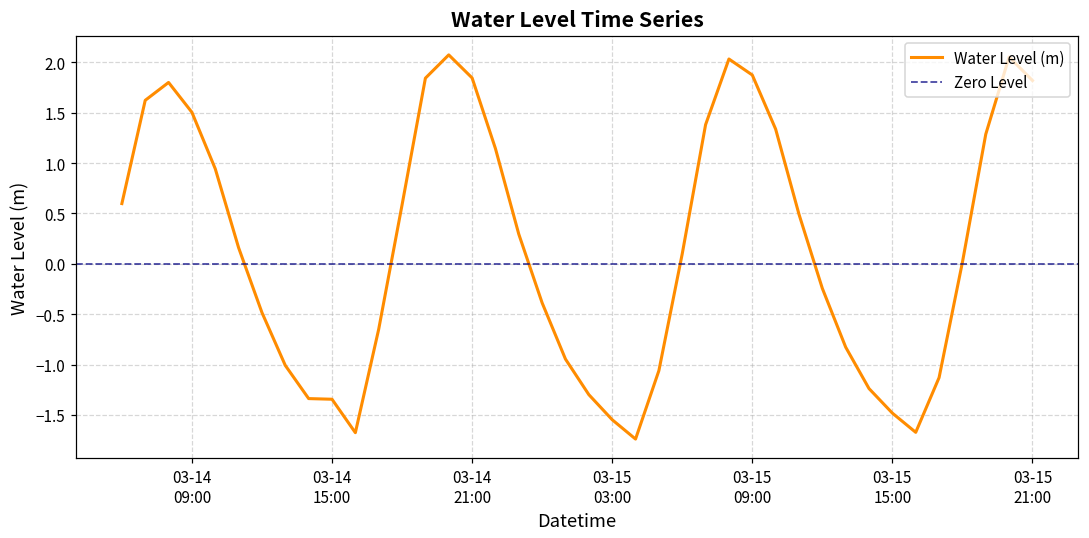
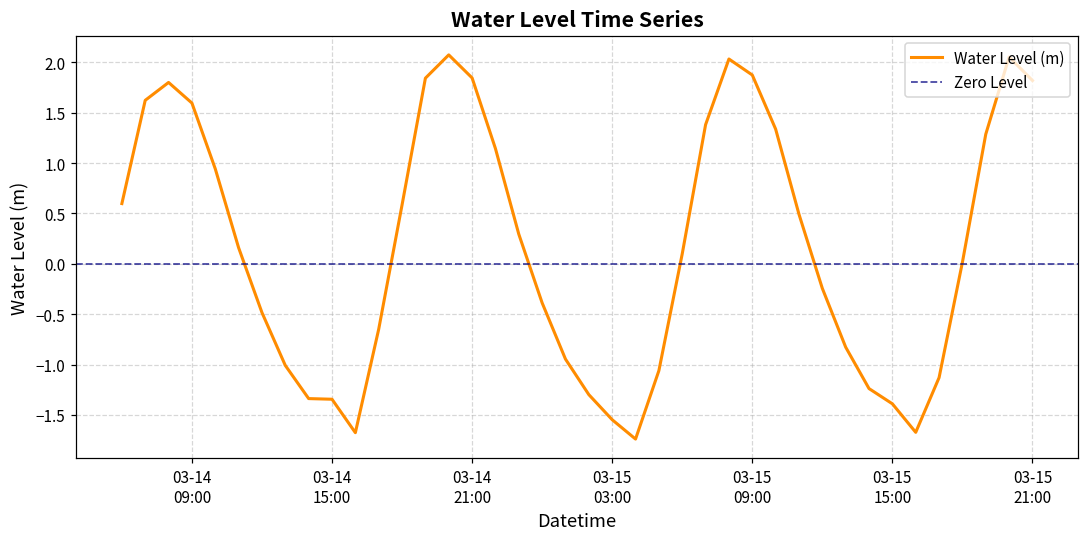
  {
-   "03-14 09:00": 1.5,
+   "03-14 09:00": 1.6,
    "03-14 15:00": -1.3,
    "03-14 21:00": 1.8,
    "03-15 03:00": -1.5,
    "03-15 09:00": 1.9,
-   "03-15 15:00": -1.5
+   "03-15 15:00": -1.4
  }
